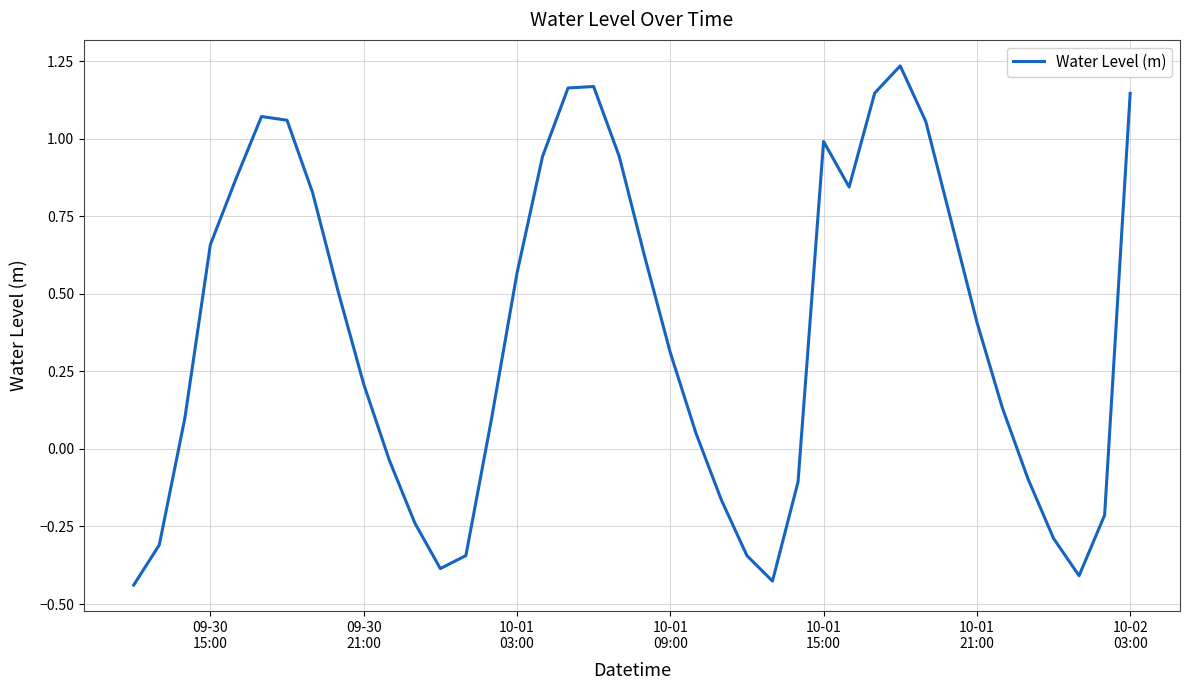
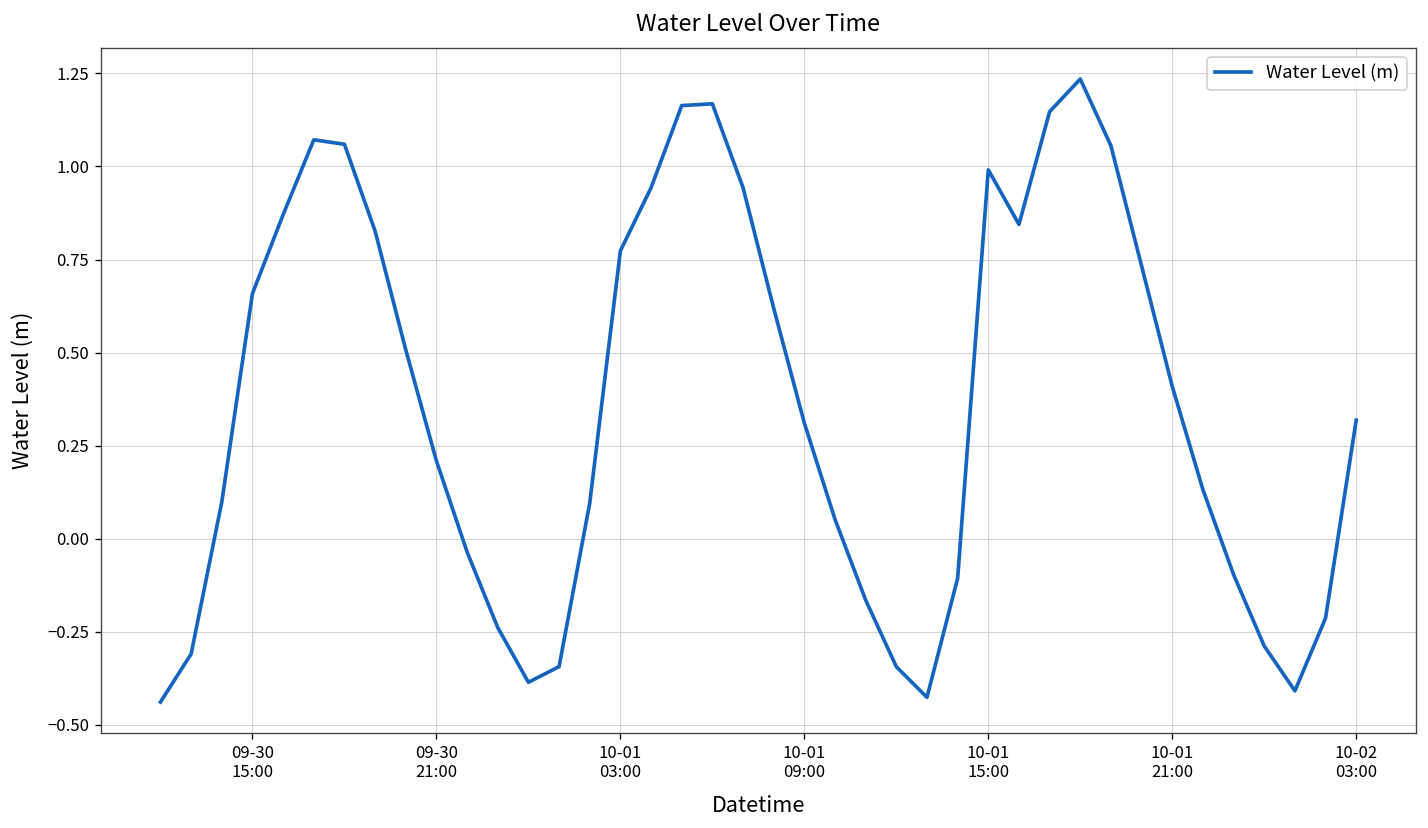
  {
    "09-30 15:00": 0.66,
    "09-30 21:00": 0.21,
-   "10-01 03:00": 0.57,
+   "10-01 03:00": 0.77,
    "10-01 09:00": 0.31,
    "10-01 15:00": 0.99,
    "10-01 21:00": 0.41,
-   "10-02 03:00": 1.15
+   "10-02 03:00": 0.32
  }
